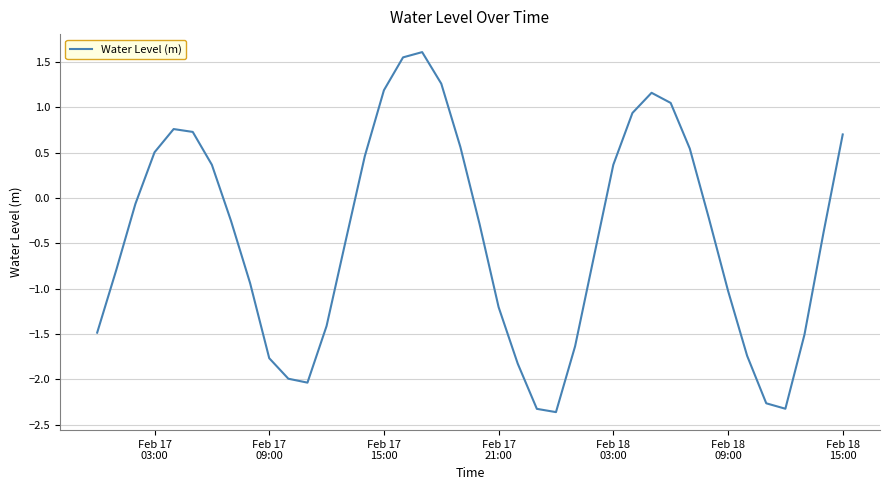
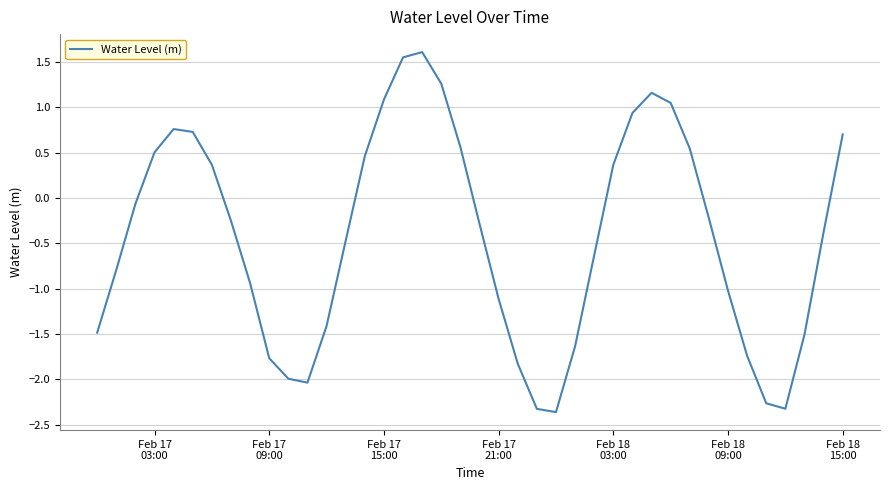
  {
    "Feb 17 03:00": 0.5,
    "Feb 17 09:00": -1.8,
-   "Feb 17 15:00": 1.2,
-   "Feb 17 21:00": -1.2,
+   "Feb 17 15:00": 1.1,
+   "Feb 17 21:00": -1.1,
    "Feb 18 03:00": 0.4,
    "Feb 18 09:00": -1.0,
    "Feb 18 15:00": 0.7
  }
